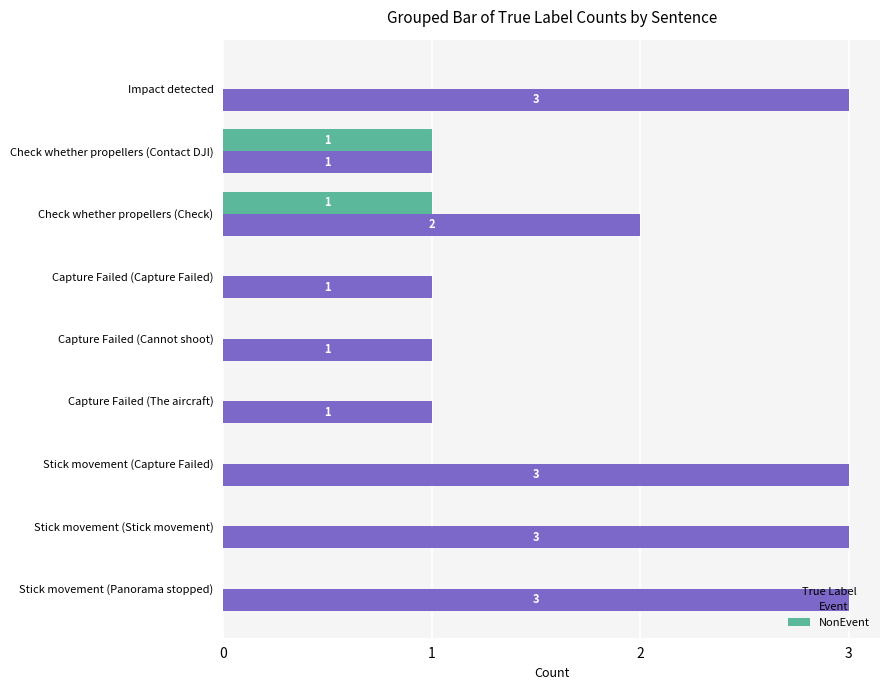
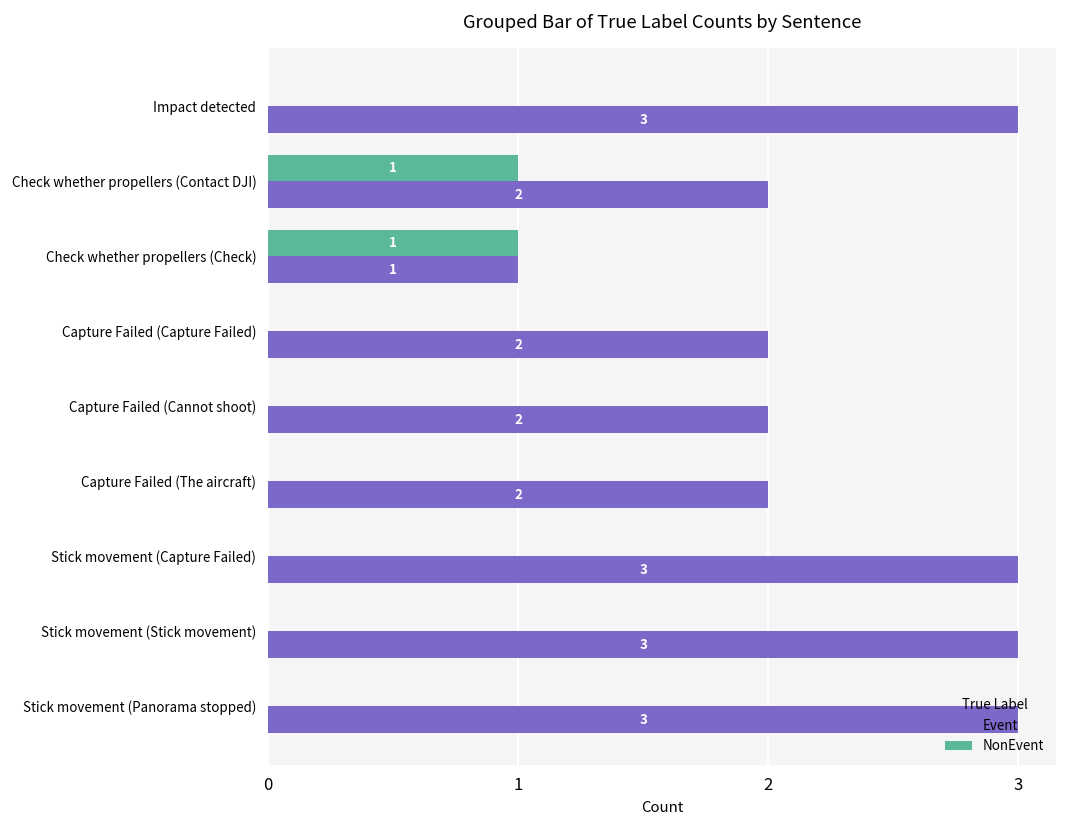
  {
    "Event": {
      "Impact detected": 3,
-     "Check whether propellers (Contact DJI)": 1,
-     "Check whether propellers (Check)": 2,
-     "Capture Failed (Capture Failed)": 1,
-     "Capture Failed (Cannot shoot)": 1,
-     "Capture Failed (The aircraft)": 1,
+     "Check whether propellers (Contact DJI)": 2,
+     "Check whether propellers (Check)": 1,
+     "Capture Failed (Capture Failed)": 2,
+     "Capture Failed (Cannot shoot)": 2,
+     "Capture Failed (The aircraft)": 2,
      "Stick movement (Capture Failed)": 3,
      "Stick movement (Stick movement)": 3,
      "Stick movement (Panorama stopped)": 3
    },
    "NonEvent": {
      "Check whether propellers (Contact DJI)": 1,
      "Check whether propellers (Check)": 1
    }
  }
